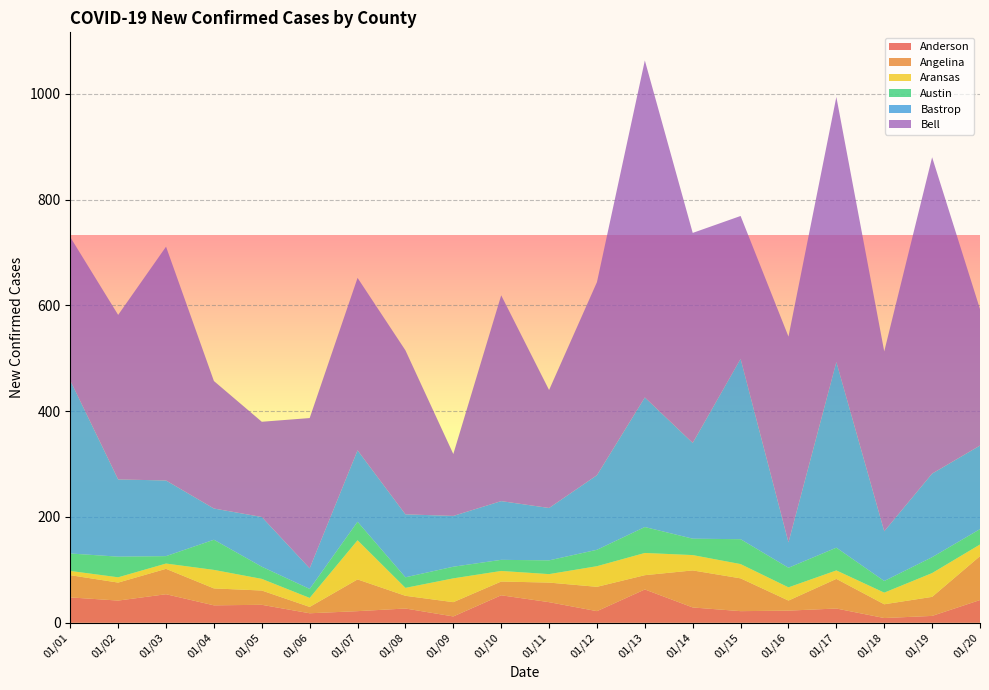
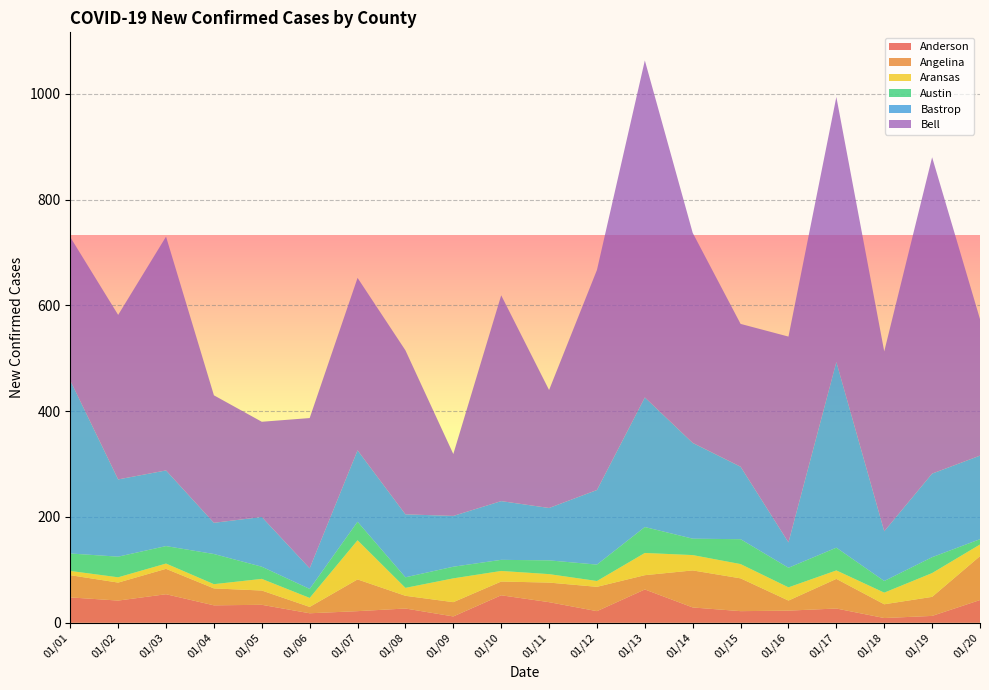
  {
    "Aransas": {
      "01/01": 10,
      "01/02": 10,
      "01/03": 10,
-     "01/04": 40,
+     "01/04": 10,
      "01/05": 20,
      "01/06": 20,
      "01/07": 70,
      "01/08": 20,
      "01/09": 50,
      "01/10": 20,
      "01/11": 20,
-     "01/12": 40,
+     "01/12": 10,
      "01/13": 40,
      "01/14": 30,
      "01/15": 30,
      "01/16": 30,
      "01/17": 20,
      "01/18": 20,
      "01/19": 50,
      "01/20": 20
    },
    "Austin": {
      "01/01": 30,
      "01/02": 40,
-     "01/03": 10,
+     "01/03": 30,
      "01/04": 60,
      "01/05": 20,
      "01/06": 20,
      "01/07": 40,
      "01/08": 20,
      "01/09": 20,
      "01/10": 20,
      "01/11": 30,
      "01/12": 30,
      "01/13": 50,
      "01/14": 30,
      "01/15": 50,
      "01/16": 40,
      "01/17": 40,
      "01/18": 20,
      "01/19": 30,
-     "01/20": 30
+     "01/20": 10
    },
    "Bastrop": {
      "01/01": 330,
      "01/02": 150,
      "01/03": 140,
      "01/04": 60,
      "01/05": 90,
      "01/06": 40,
      "01/07": 140,
      "01/08": 120,
      "01/09": 100,
      "01/10": 110,
      "01/11": 100,
      "01/12": 140,
      "01/13": 250,
      "01/14": 180,
-     "01/15": 340,
+     "01/15": 140,
      "01/16": 50,
      "01/17": 350,
      "01/18": 90,
      "01/19": 160,
      "01/20": 160
    },
    "Bell": {
      "01/01": 270,
      "01/02": 310,
      "01/03": 440,
      "01/04": 240,
      "01/05": 180,
      "01/06": 280,
      "01/07": 330,
      "01/08": 310,
      "01/09": 120,
      "01/10": 390,
      "01/11": 220,
-     "01/12": 370,
+     "01/12": 420,
      "01/13": 640,
      "01/14": 400,
      "01/15": 270,
      "01/16": 390,
      "01/17": 500,
      "01/18": 340,
      "01/19": 600,
      "01/20": 260
    }
  }
